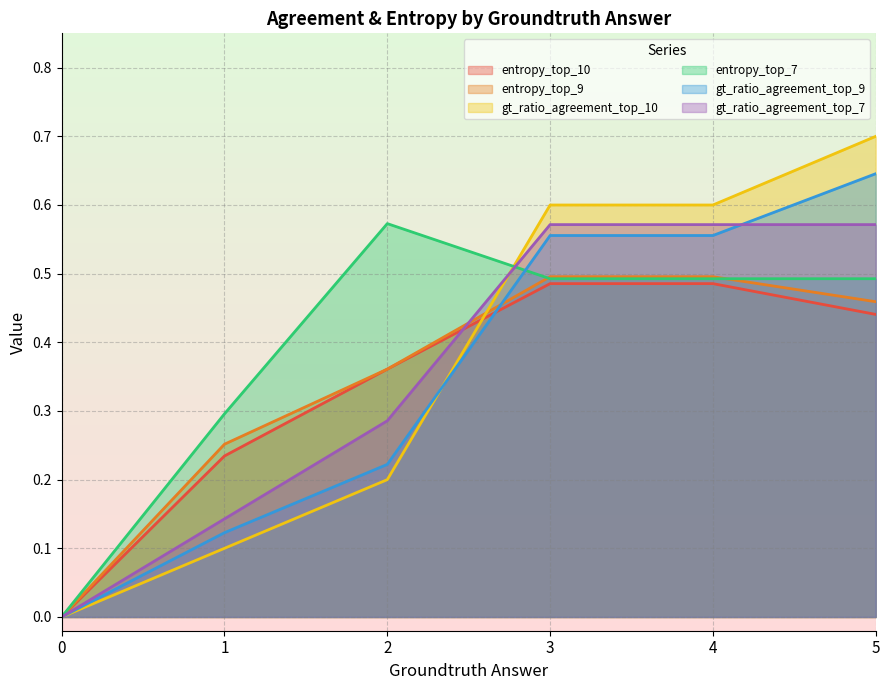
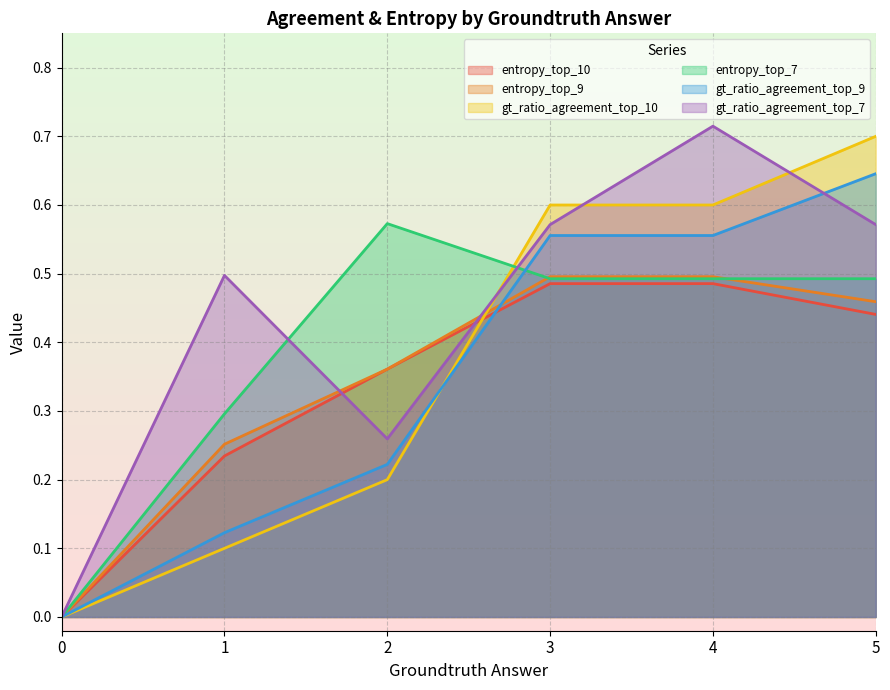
  {
    "entropy_top_7": {
      "1": 0.30,
      "2": 0.57,
      "5": 0.49
    },
    "gt_ratio_agreement_top_9": {
      "1": 0.12,
      "2": 0.22,
      "3": 0.56,
      "4": 0.56,
      "5": 0.65
    },
    "gt_ratio_agreement_top_7": {
-     "1": 0.14,
-     "2": 0.29,
+     "1": 0.50,
+     "2": 0.26,
      "3": 0.57,
-     "4": 0.57,
+     "4": 0.71,
      "5": 0.57
    }
  }
